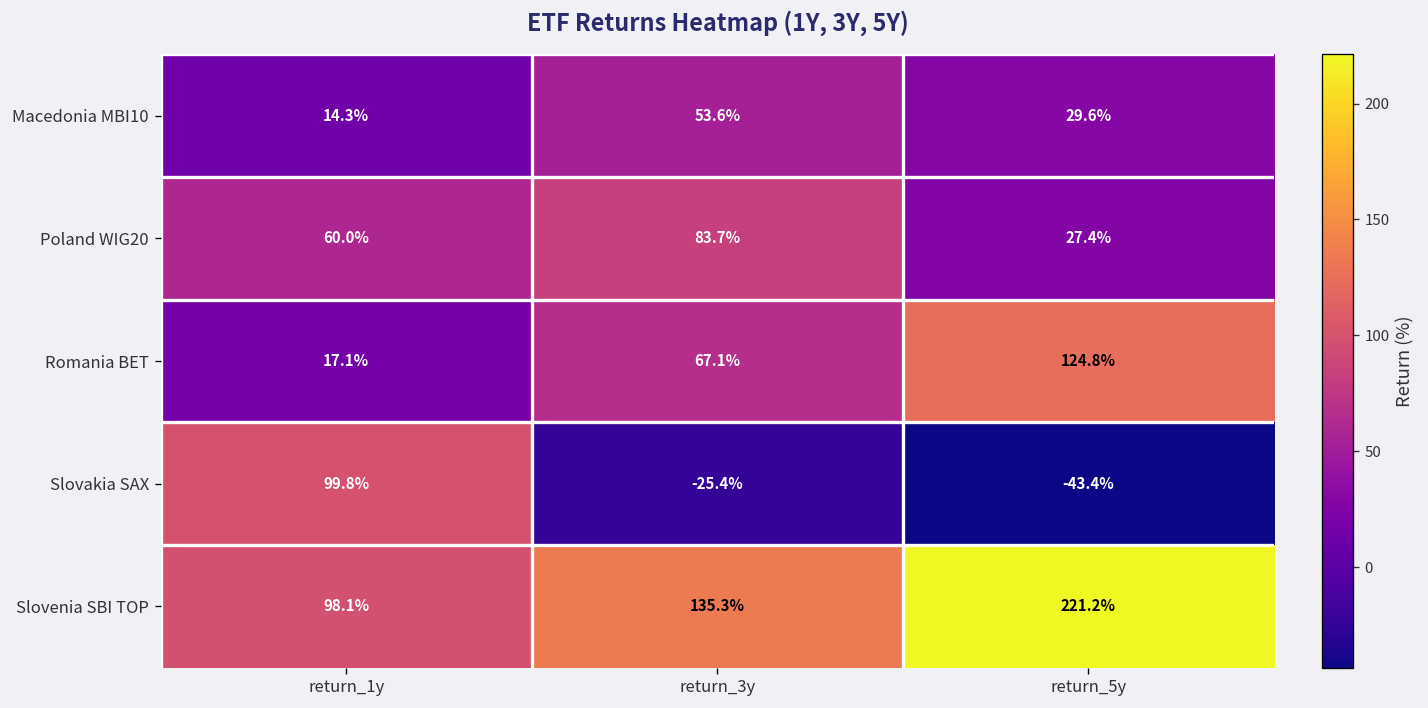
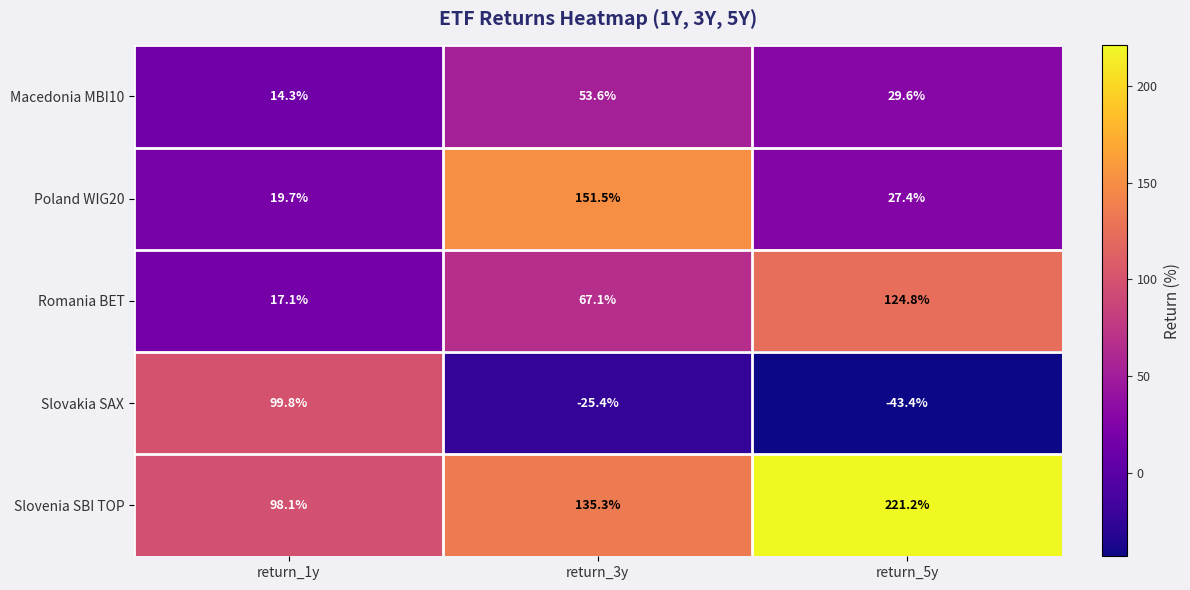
  {
    "Macedonia MBI10": {
      "return_1y": "14.3%",
      "return_3y": "53.6%",
      "return_5y": "29.6%"
    },
    "Poland WIG20": {
-     "return_1y": "60.0%",
-     "return_3y": "83.7%",
+     "return_1y": "19.7%",
+     "return_3y": "151.5%",
      "return_5y": "27.4%"
    },
    "Romania BET": {
      "return_1y": "17.1%",
      "return_3y": "67.1%",
      "return_5y": "124.8%"
    },
    "Slovakia SAX": {
      "return_1y": "99.8%",
      "return_3y": "-25.4%",
      "return_5y": "-43.4%"
    },
    "Slovenia SBI TOP": {
      "return_1y": "98.1%",
      "return_3y": "135.3%",
      "return_5y": "221.2%"
    }
  }
